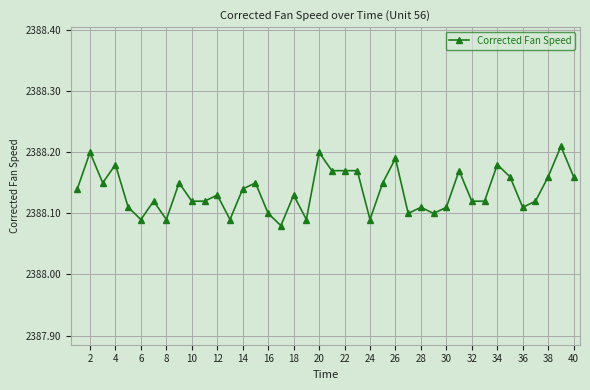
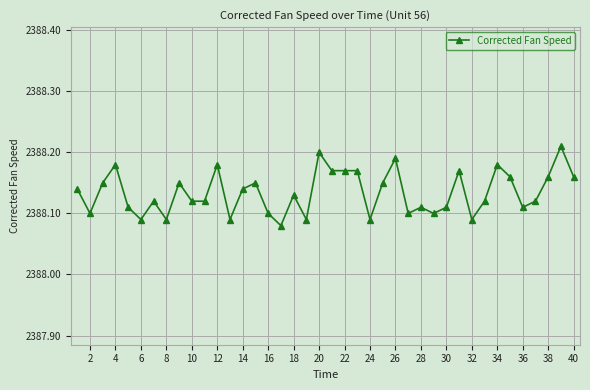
  {
-   "2": 2388.2,
+   "2": 2388.1,
    "4": 2388.18,
    "6": 2388.09,
    "8": 2388.09,
    "10": 2388.12,
-   "12": 2388.13,
+   "12": 2388.18,
    "14": 2388.14,
    "16": 2388.10,
    "18": 2388.13,
    "20": 2388.20,
    "22": 2388.17,
    "24": 2388.09,
    "26": 2388.19,
    "28": 2388.11,
    "30": 2388.11,
-   "32": 2388.12,
+   "32": 2388.09,
    "34": 2388.18,
    "36": 2388.11,
    "38": 2388.16,
    "40": 2388.16
  }
